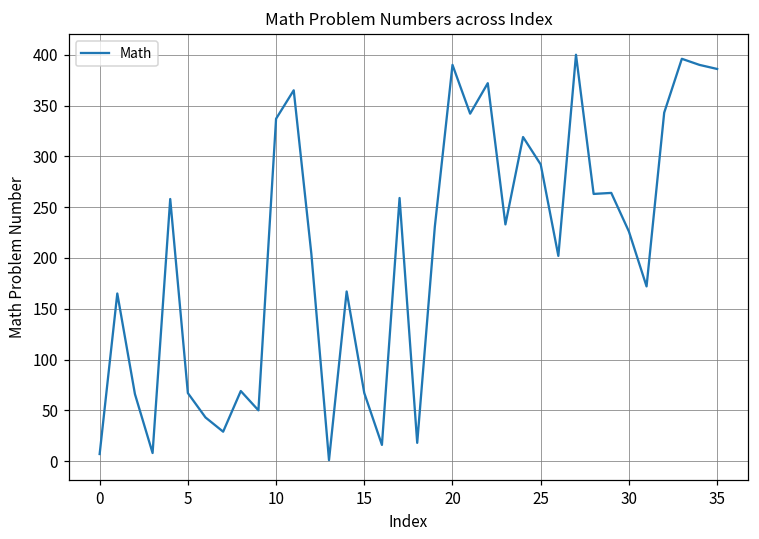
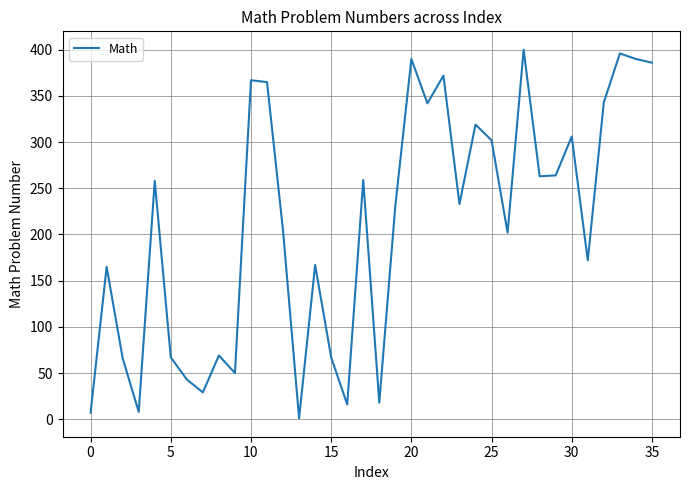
  {
    "0": 10,
    "5": 70,
-   "10": 340,
+   "10": 370,
    "15": 70,
    "20": 390,
-   "25": 290,
-   "30": 230,
+   "25": 300,
+   "30": 310,
    "35": 390
  }
